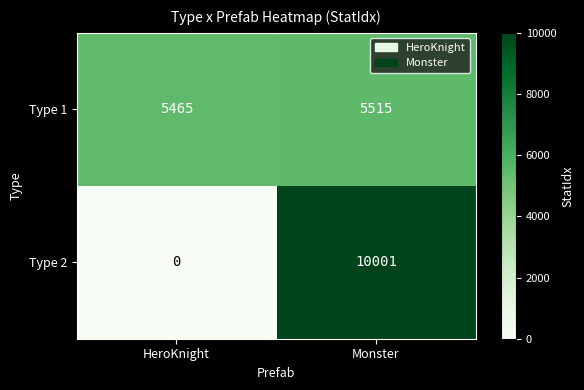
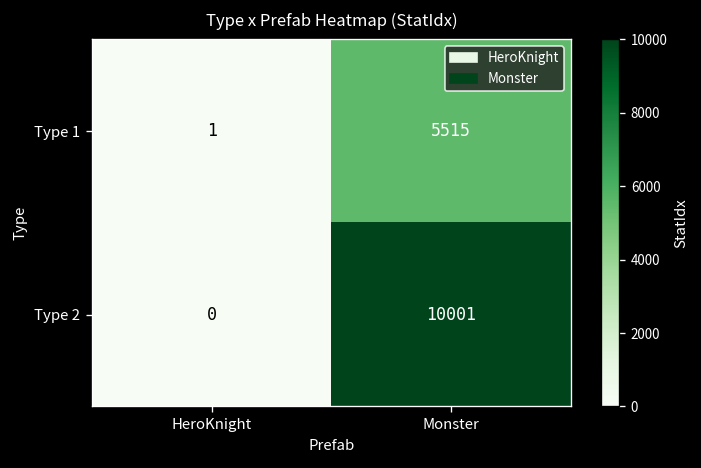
  {
    "Type 1": {
-     "HeroKnight": 5465,
+     "HeroKnight": 1,
      "Monster": 5515
    },
    "Type 2": {
      "HeroKnight": 0,
      "Monster": 10001
    }
  }
